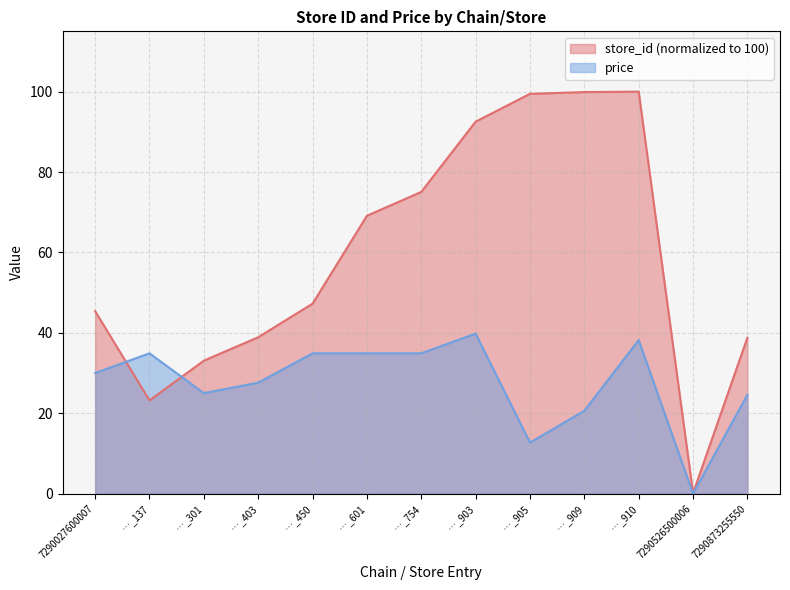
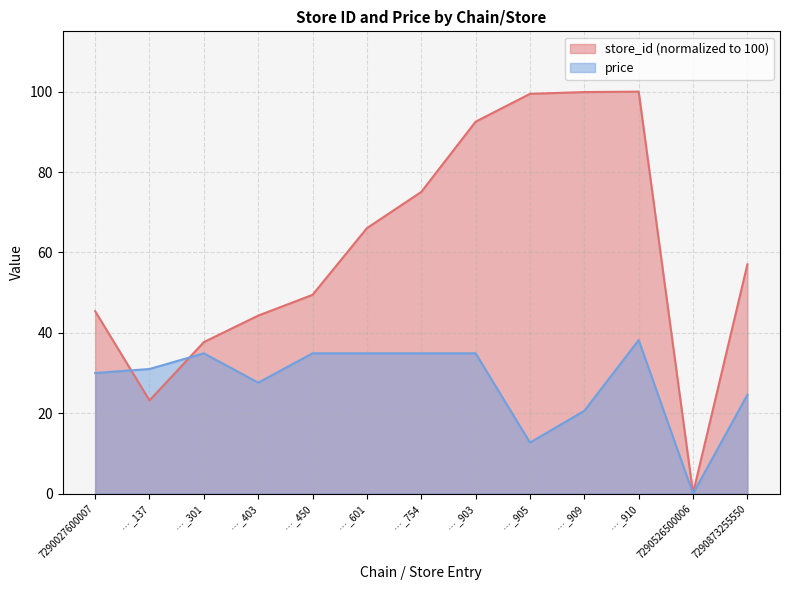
  {
    "store_id (normalized to 100)": {
      "7290027600007": 45,
      "…_137": 23,
-     "…_301": 33,
-     "…_403": 39,
-     "…_450": 47,
-     "…_601": 69,
+     "…_301": 38,
+     "…_403": 44,
+     "…_450": 49,
+     "…_601": 66,
      "…_754": 75,
      "…_903": 93,
      "…_905": 99,
      "…_909": 100,
      "…_910": 100,
-     "7290873255550": 39
+     "7290873255550": 57
    },
    "price": {
      "7290027600007": 30,
-     "…_137": 35,
-     "…_301": 25,
+     "…_137": 31,
+     "…_301": 35,
      "…_403": 28,
      "…_450": 35,
      "…_601": 35,
      "…_754": 35,
-     "…_903": 40,
+     "…_903": 35,
      "…_905": 13,
      "…_909": 21,
      "…_910": 38,
      "7290873255550": 25
    }
  }
